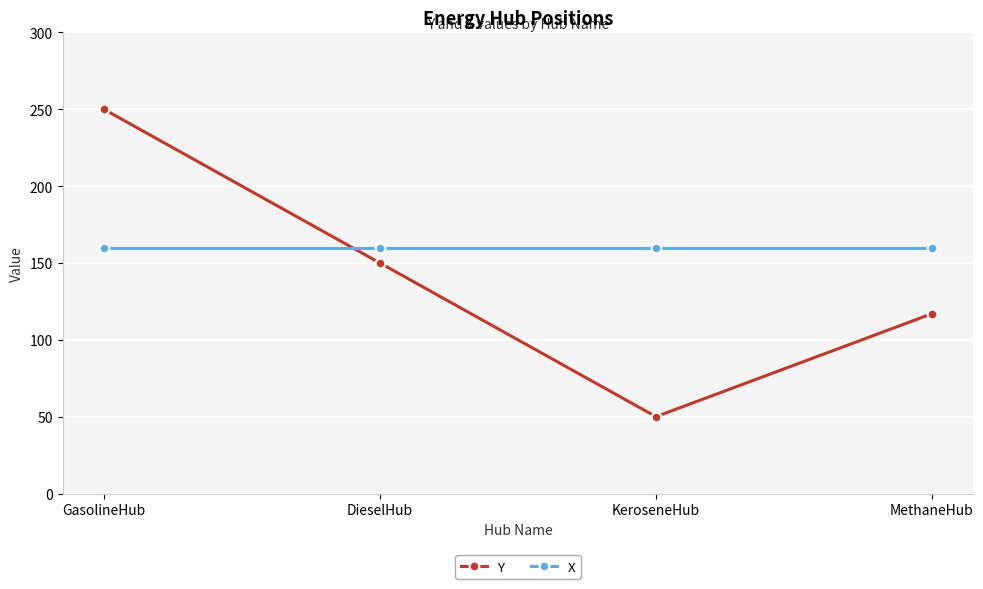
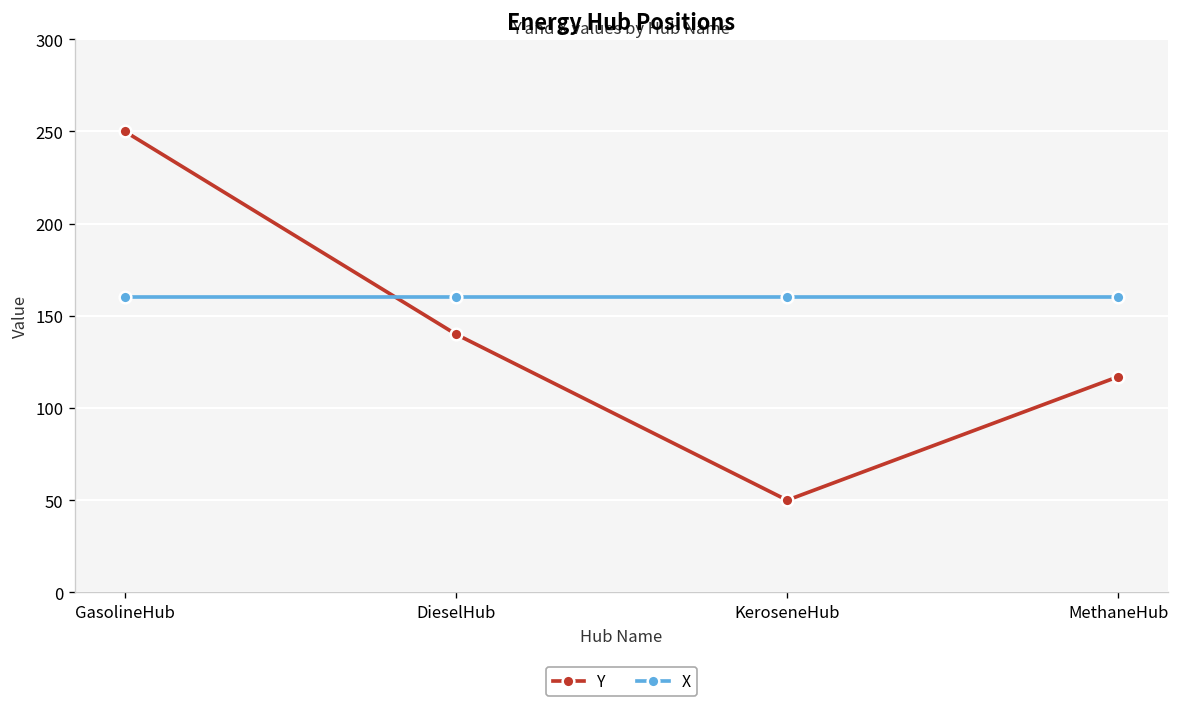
  {
    "Y": {
      "GasolineHub": 250,
-     "DieselHub": 150,
+     "DieselHub": 140,
      "KeroseneHub": 50,
      "MethaneHub": 117
    },
    "X": {
      "GasolineHub": 160,
      "DieselHub": 160,
      "KeroseneHub": 160,
      "MethaneHub": 160
    }
  }
